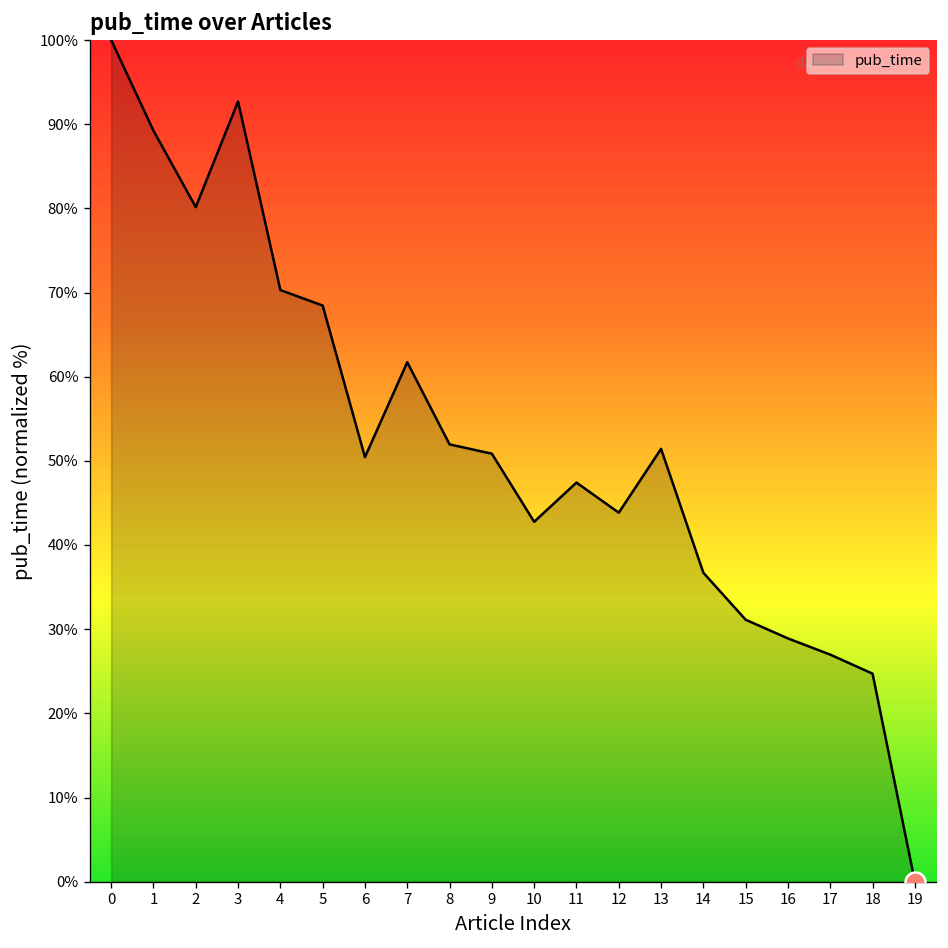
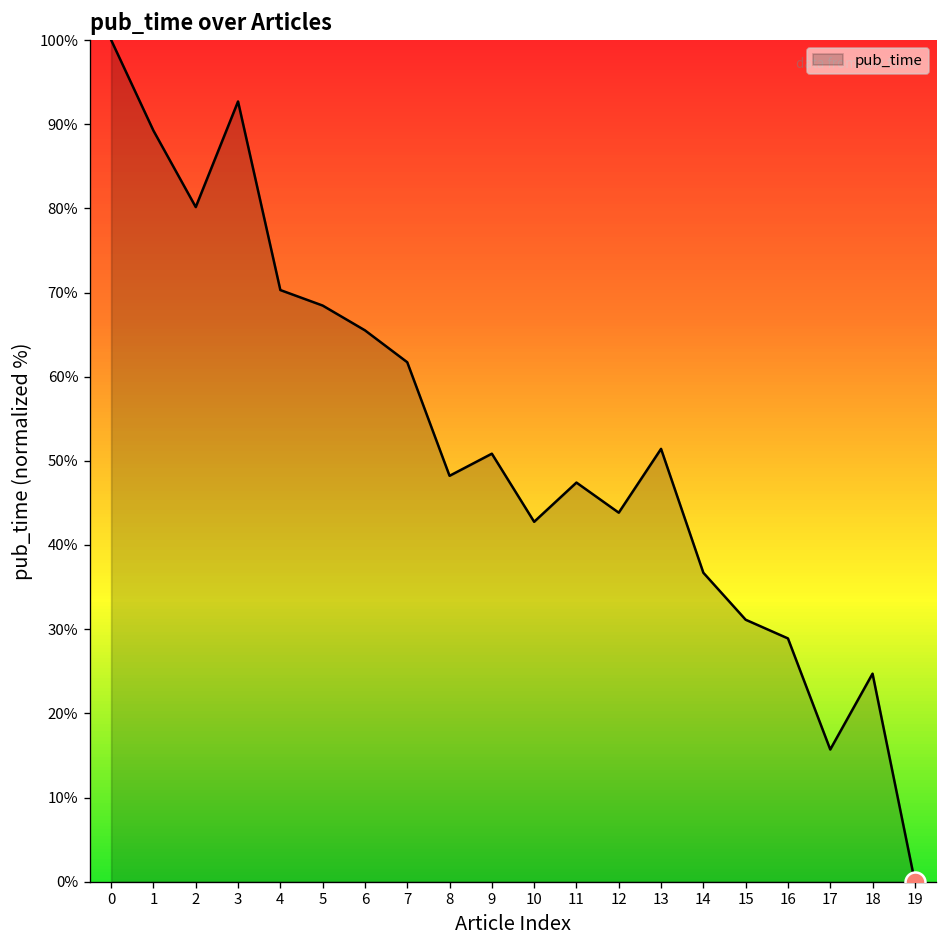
  {
    "pub_time": {
      "0": "100%",
      "1": "89%",
      "2": "80%",
      "3": "93%",
      "4": "70%",
      "5": "68%",
-     "6": "50%",
+     "6": "66%",
      "7": "62%",
-     "8": "52%",
+     "8": "48%",
      "9": "51%",
      "10": "43%",
      "11": "47%",
      "12": "44%",
      "13": "51%",
      "14": "37%",
      "15": "31%",
      "16": "29%",
-     "17": "27%",
+     "17": "16%",
      "18": "25%"
    }
  }
